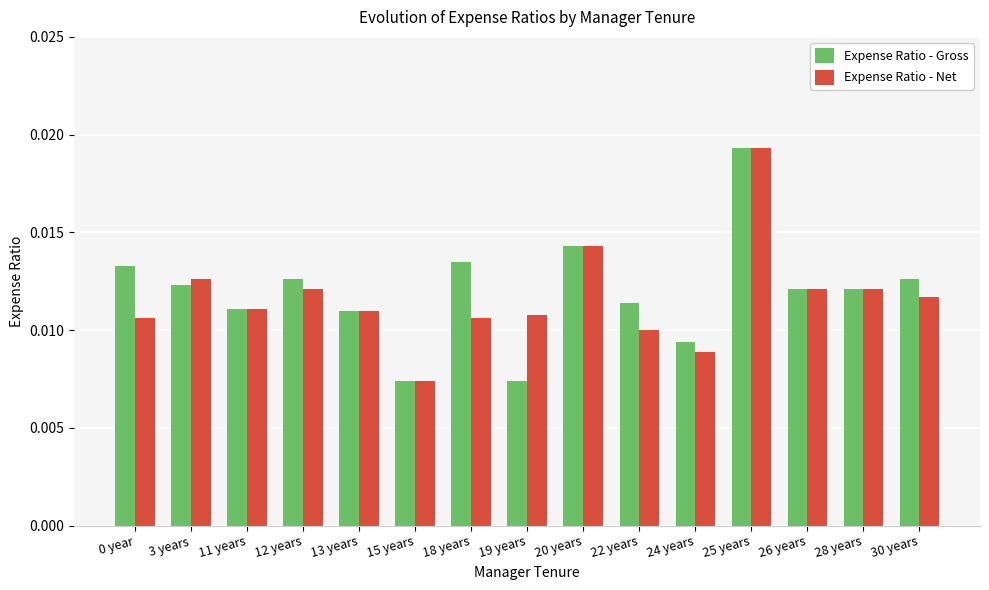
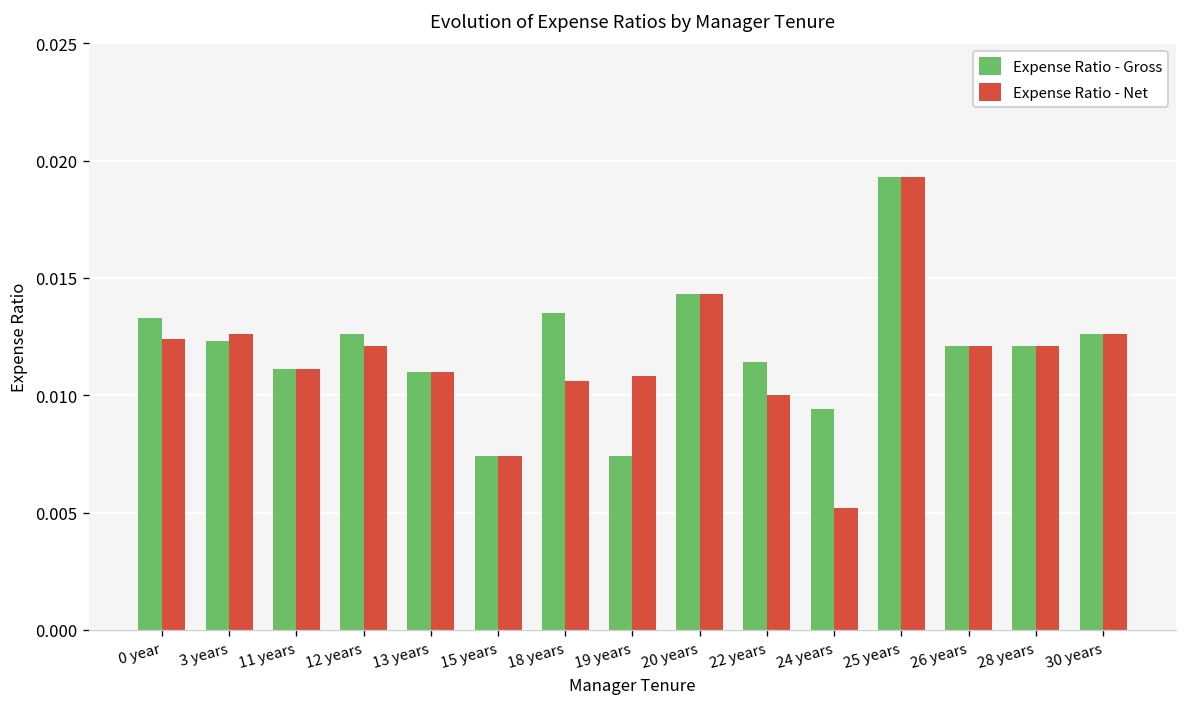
  {
    "Expense Ratio - Gross": {
      "0 year": 0.0133,
      "3 years": 0.0123,
      "11 years": 0.0111,
      "12 years": 0.0126,
      "13 years": 0.0110,
      "15 years": 0.0074,
      "18 years": 0.0135,
      "19 years": 0.0074,
      "20 years": 0.0143,
      "22 years": 0.0114,
      "24 years": 0.0094,
      "25 years": 0.0193,
      "26 years": 0.0121,
      "28 years": 0.0121,
      "30 years": 0.0126
    },
    "Expense Ratio - Net": {
-     "0 year": 0.0106,
+     "0 year": 0.0124,
      "3 years": 0.0126,
      "11 years": 0.0111,
      "12 years": 0.0121,
      "13 years": 0.0110,
      "15 years": 0.0074,
      "18 years": 0.0106,
      "19 years": 0.0108,
      "20 years": 0.0143,
      "22 years": 0.0100,
-     "24 years": 0.0089,
+     "24 years": 0.0052,
      "25 years": 0.0193,
      "26 years": 0.0121,
      "28 years": 0.0121,
-     "30 years": 0.0117
+     "30 years": 0.0126
    }
  }
